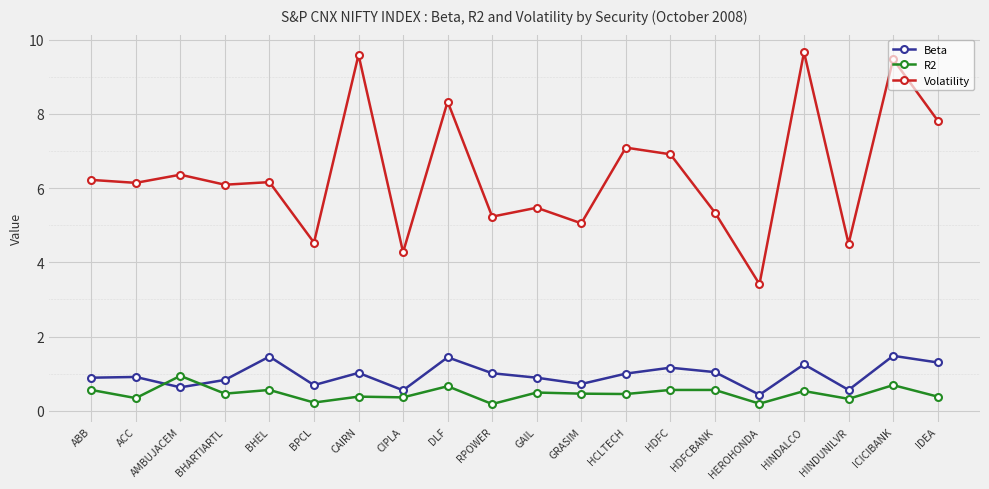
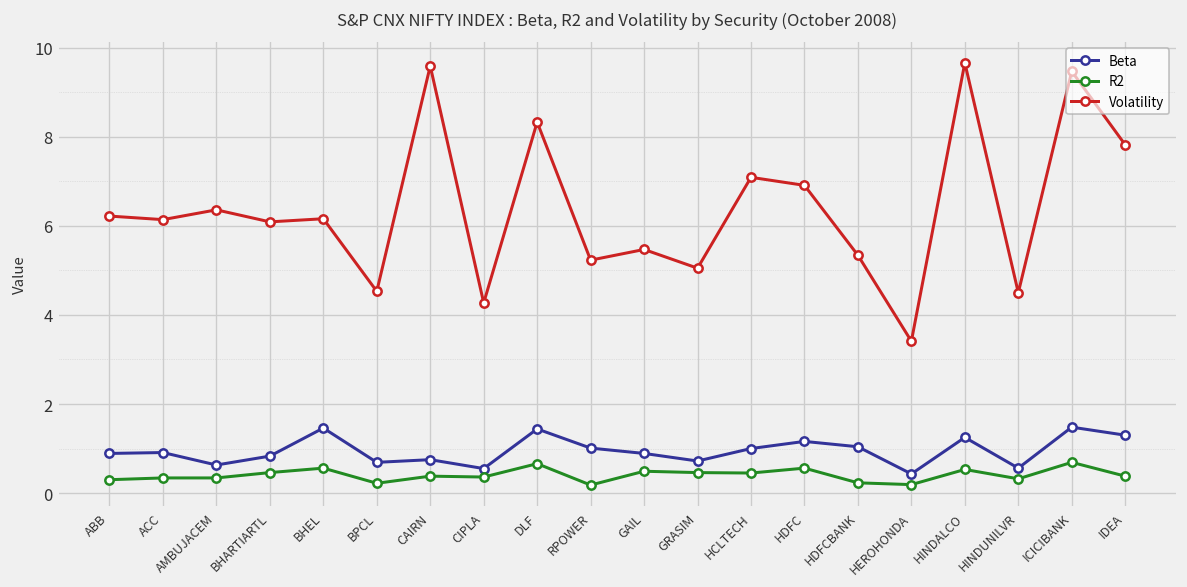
  {
    "Beta": {
      "ABB": 0.9,
      "ACC": 0.9,
      "AMBUJACEM": 0.6,
      "BHARTIARTL": 0.8,
      "BHEL": 1.5,
      "BPCL": 0.7,
-     "CAIRN": 1.0,
+     "CAIRN": 0.8,
      "CIPLA": 0.6,
      "DLF": 1.4,
      "RPOWER": 1.0,
      "GAIL": 0.9,
      "GRASIM": 0.7,
      "HCLTECH": 1.0,
      "HDFC": 1.2,
      "HDFCBANK": 1.0,
      "HEROHONDA": 0.4,
      "HINDALCO": 1.3,
      "HINDUNILVR": 0.6,
      "ICICIBANK": 1.5,
      "IDEA": 1.3
    },
    "R2": {
-     "ABB": 0.6,
+     "ABB": 0.3,
      "ACC": 0.3,
-     "AMBUJACEM": 0.9,
+     "AMBUJACEM": 0.3,
      "BHARTIARTL": 0.5,
      "BHEL": 0.6,
      "BPCL": 0.2,
      "CAIRN": 0.4,
      "CIPLA": 0.4,
      "DLF": 0.7,
      "RPOWER": 0.2,
      "GAIL": 0.5,
      "GRASIM": 0.5,
      "HCLTECH": 0.5,
      "HDFC": 0.6,
-     "HDFCBANK": 0.6,
+     "HDFCBANK": 0.2,
      "HEROHONDA": 0.2,
      "HINDALCO": 0.5,
      "HINDUNILVR": 0.3,
      "ICICIBANK": 0.7,
      "IDEA": 0.4
    },
    "Volatility": {
      "ABB": 6.2,
      "ACC": 6.1,
      "AMBUJACEM": 6.4,
      "BHARTIARTL": 6.1,
      "BHEL": 6.2,
      "BPCL": 4.5,
      "CAIRN": 9.6,
      "CIPLA": 4.3,
      "DLF": 8.3,
      "RPOWER": 5.2,
      "GAIL": 5.5,
      "GRASIM": 5.1,
      "HCLTECH": 7.1,
      "HDFC": 6.9,
      "HDFCBANK": 5.3,
      "HEROHONDA": 3.4,
      "HINDALCO": 9.7,
      "HINDUNILVR": 4.5,
      "IDEA": 7.8
    }
  }
